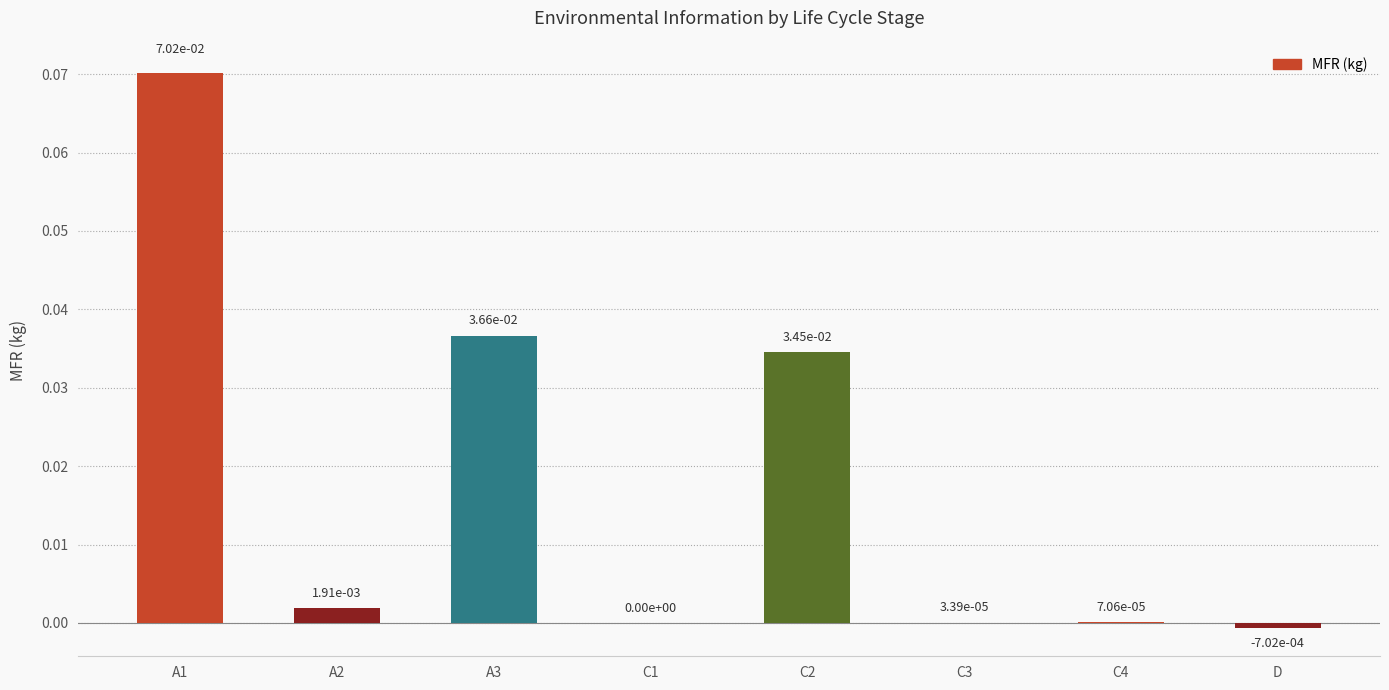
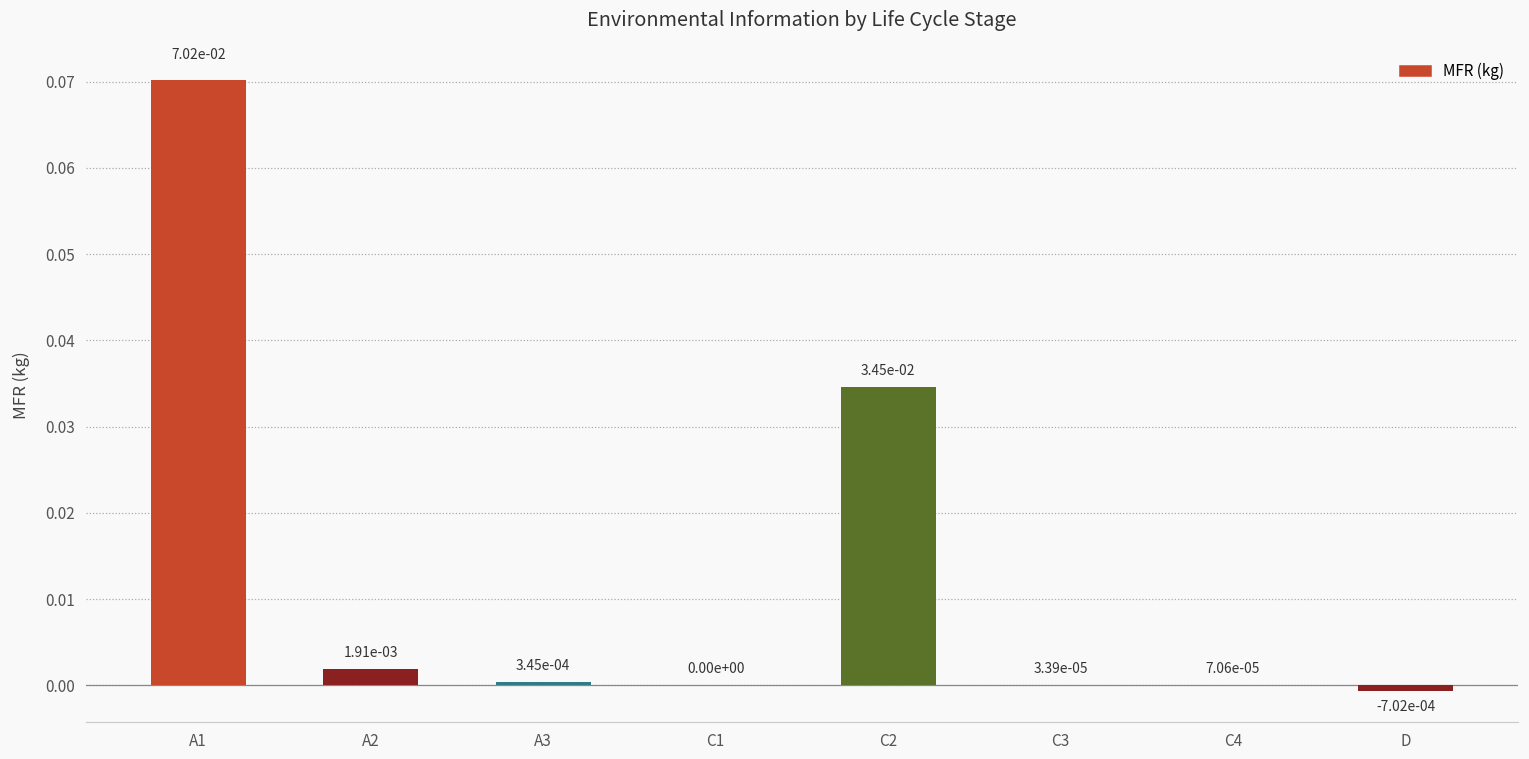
  {
    "A1": "7.02e-02",
    "A2": "1.91e-03",
-   "A3": "3.66e-02",
+   "A3": "3.45e-04",
    "C1": "0.00e+00",
    "C2": "3.45e-02",
    "C3": "3.39e-05",
    "C4": "7.06e-05",
    "D": "-7.02e-04"
  }
